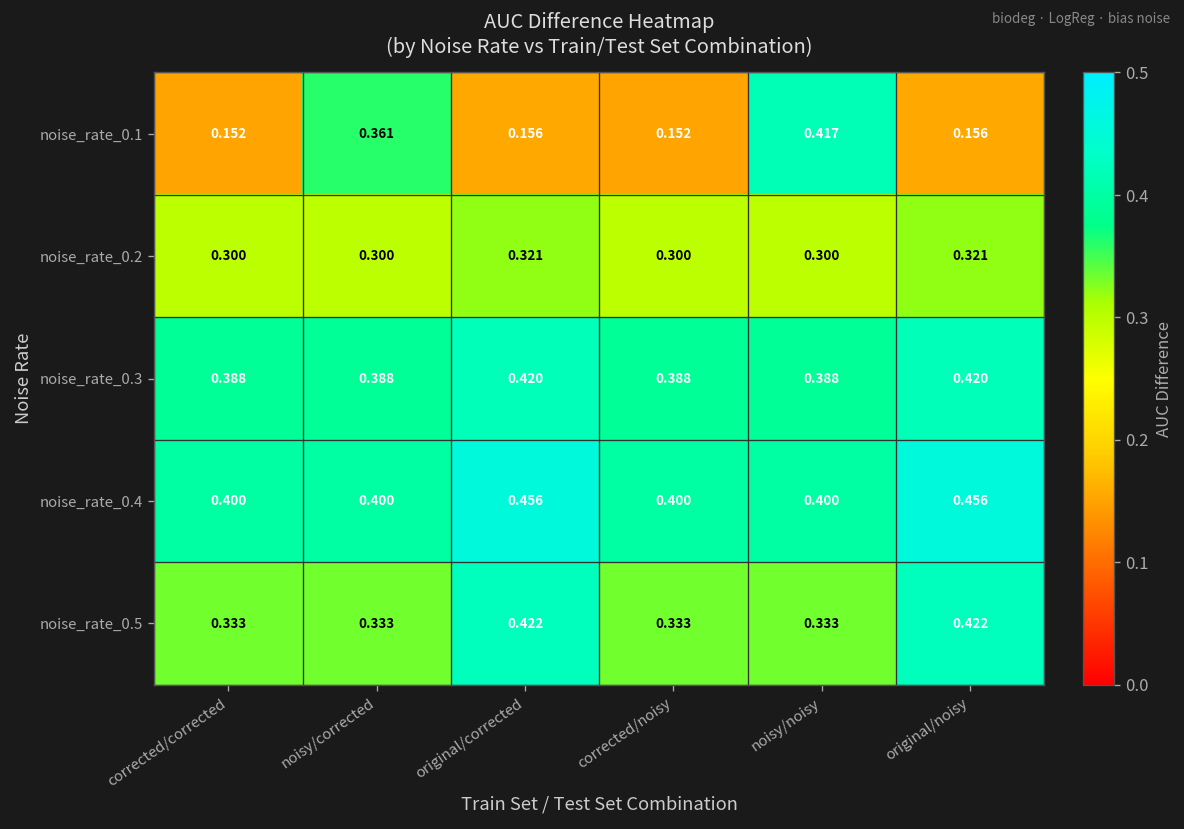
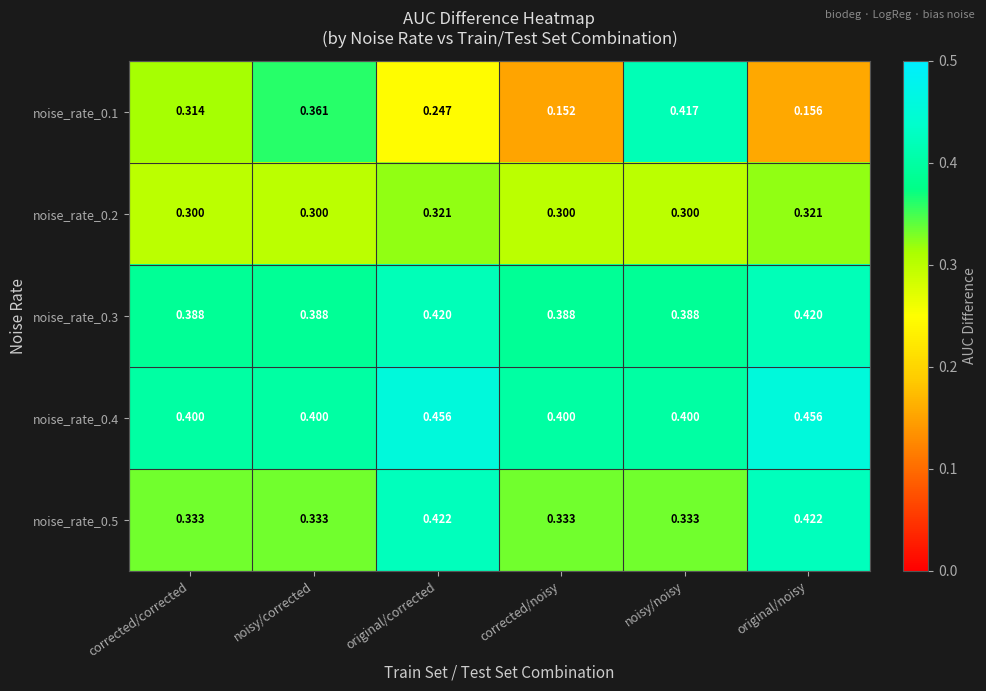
  {
    "noise_rate_0.1": {
-     "corrected/corrected": 0.152,
+     "corrected/corrected": 0.314,
      "noisy/corrected": 0.361,
-     "original/corrected": 0.156,
+     "original/corrected": 0.247,
      "corrected/noisy": 0.152,
      "noisy/noisy": 0.417,
      "original/noisy": 0.156
    },
    "noise_rate_0.2": {
      "corrected/corrected": 0.300,
      "noisy/corrected": 0.300,
      "original/corrected": 0.321,
      "corrected/noisy": 0.300,
      "noisy/noisy": 0.300,
      "original/noisy": 0.321
    },
    "noise_rate_0.3": {
      "corrected/corrected": 0.388,
      "noisy/corrected": 0.388,
      "original/corrected": 0.420,
      "corrected/noisy": 0.388,
      "noisy/noisy": 0.388,
      "original/noisy": 0.420
    },
    "noise_rate_0.4": {
      "corrected/corrected": 0.400,
      "noisy/corrected": 0.400,
      "original/corrected": 0.456,
      "corrected/noisy": 0.400,
      "noisy/noisy": 0.400,
      "original/noisy": 0.456
    },
    "noise_rate_0.5": {
      "corrected/corrected": 0.333,
      "noisy/corrected": 0.333,
      "original/corrected": 0.422,
      "corrected/noisy": 0.333,
      "noisy/noisy": 0.333,
      "original/noisy": 0.422
    }
  }
